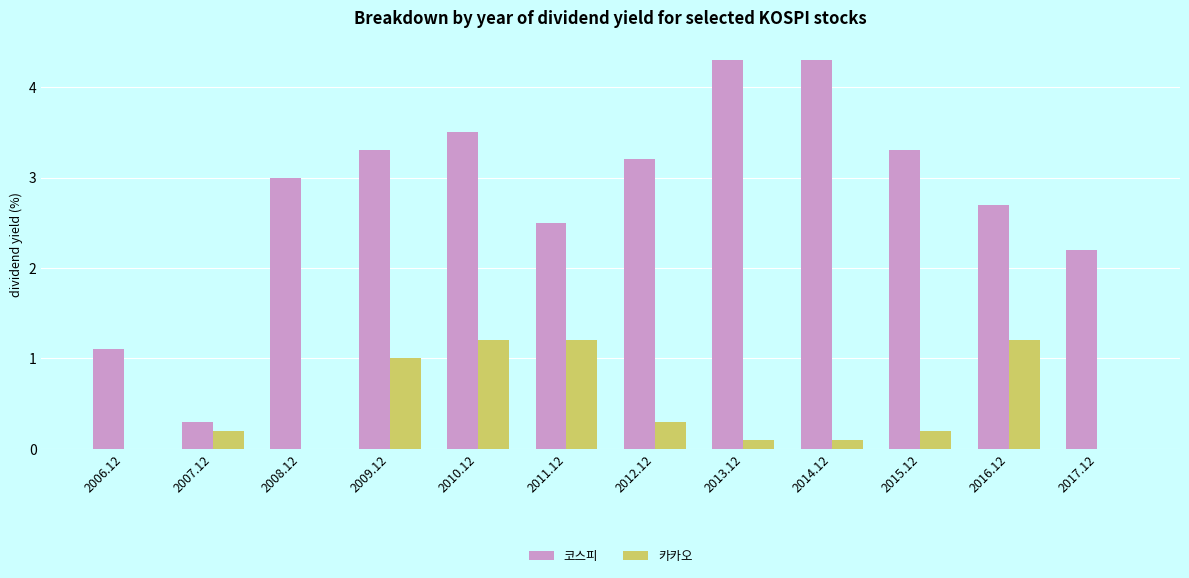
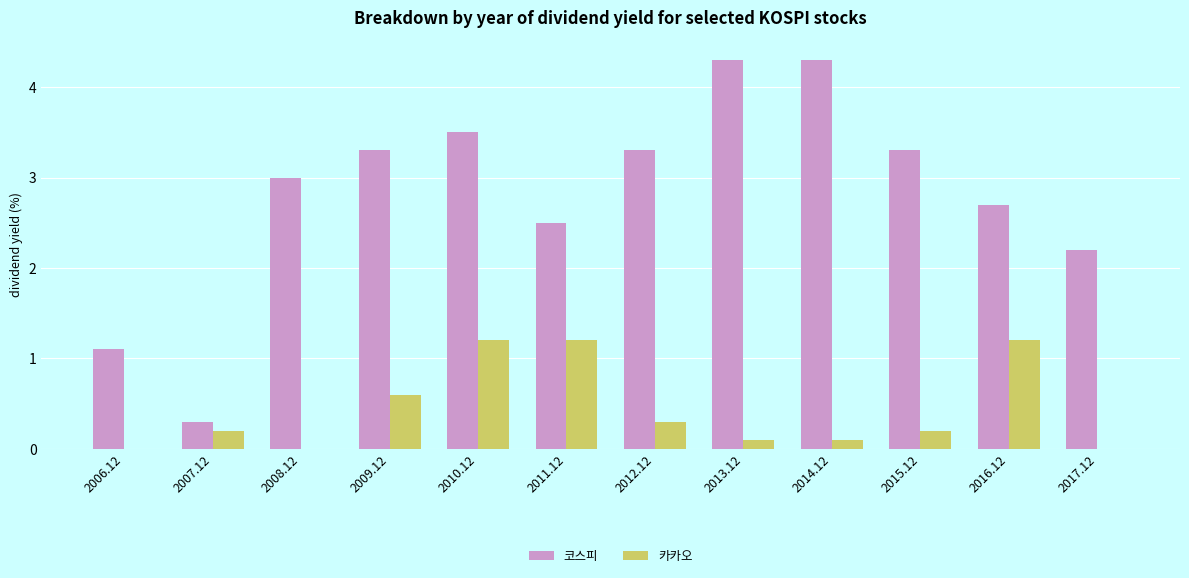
  {
    "코스피": {
      "2006.12": 1.1,
      "2007.12": 0.3,
      "2008.12": 3.0,
      "2009.12": 3.3,
      "2010.12": 3.5,
      "2011.12": 2.5,
-     "2012.12": 3.2,
+     "2012.12": 3.3,
      "2013.12": 4.3,
      "2014.12": 4.3,
      "2015.12": 3.3,
      "2016.12": 2.7,
      "2017.12": 2.2
    },
    "카카오": {
      "2006.12": 0.0,
      "2007.12": 0.2,
      "2008.12": 0.0,
-     "2009.12": 1.0,
+     "2009.12": 0.6,
      "2010.12": 1.2,
      "2011.12": 1.2,
      "2012.12": 0.3,
      "2013.12": 0.1,
      "2014.12": 0.1,
      "2015.12": 0.2,
      "2016.12": 1.2,
      "2017.12": 0.0
    }
  }
